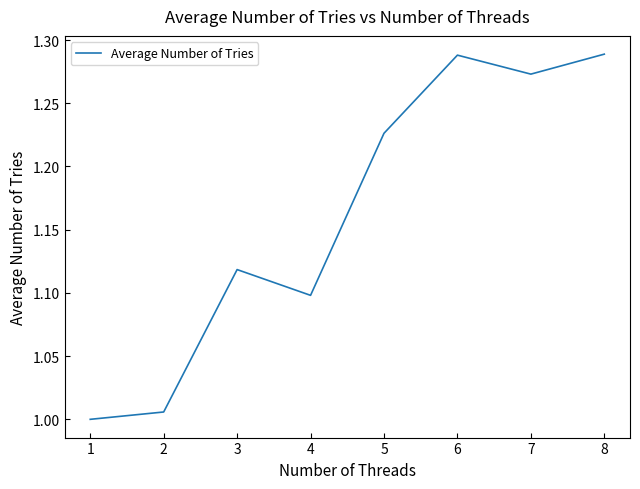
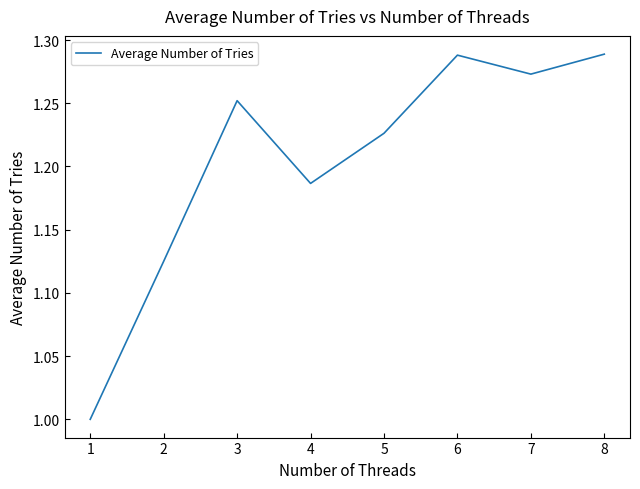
  {
    "1": 1.000,
-   "2": 1.006,
-   "3": 1.118,
-   "4": 1.098,
+   "2": 1.125,
+   "3": 1.252,
+   "4": 1.187,
    "5": 1.226,
    "6": 1.288,
    "7": 1.273,
    "8": 1.289
  }
